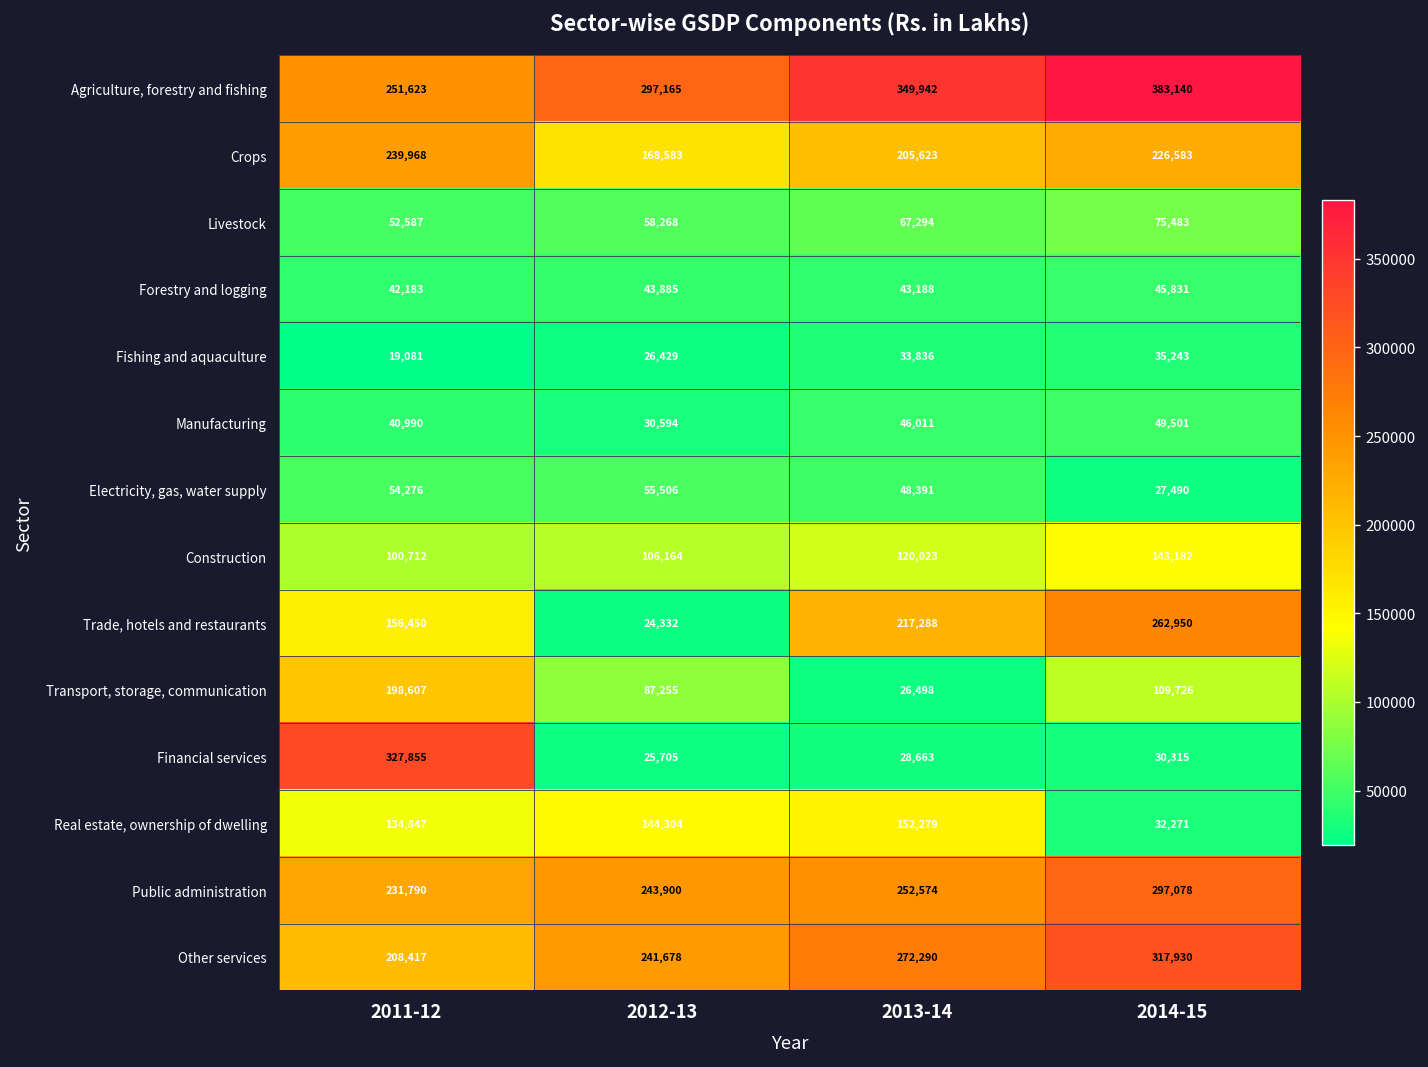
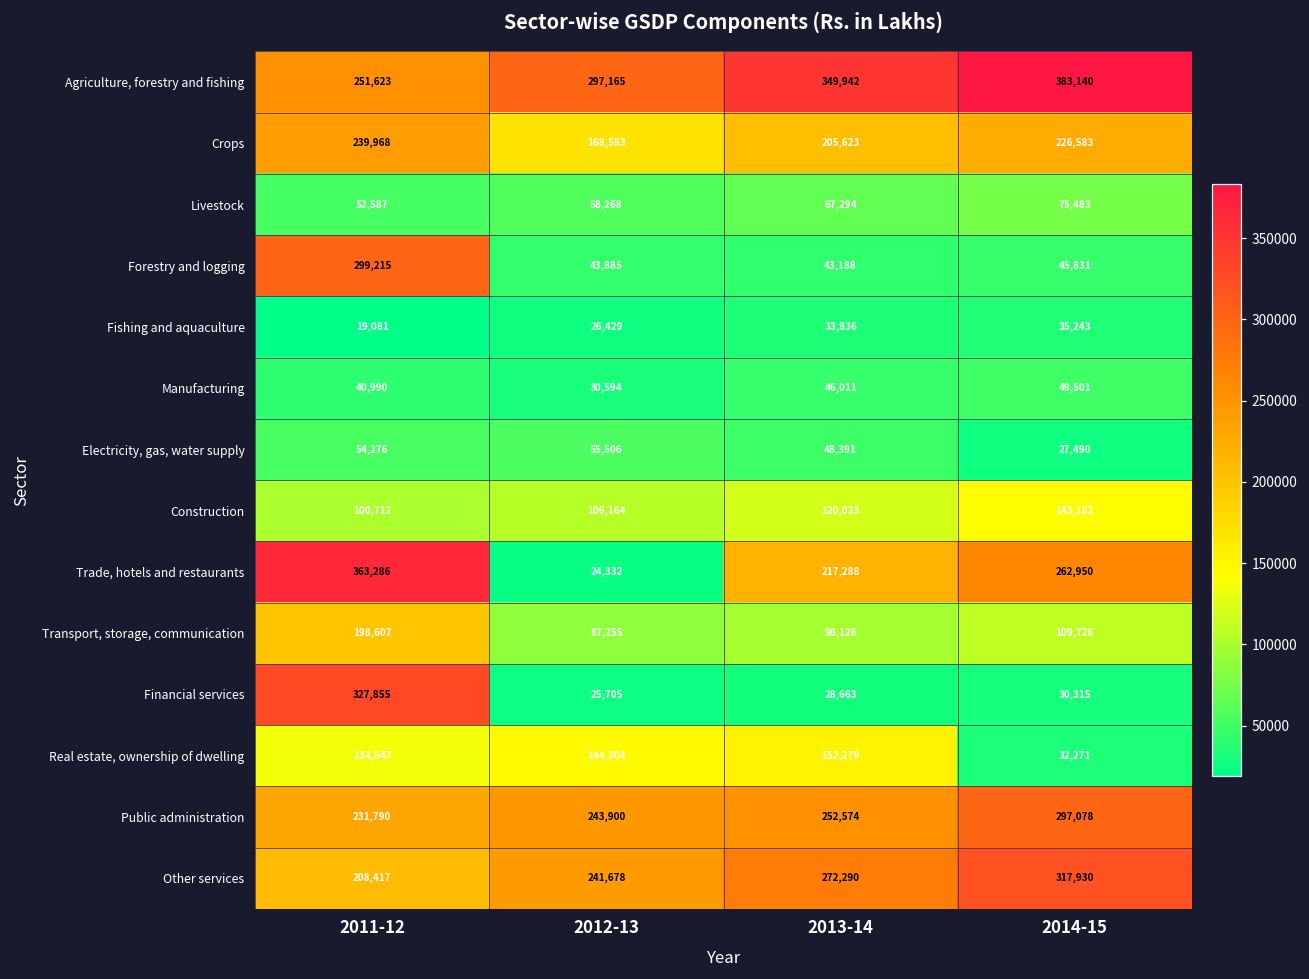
  {
    "Agriculture, forestry and fishing": {
      "2011-12": "251,623",
      "2012-13": "297,165",
      "2013-14": "349,942",
      "2014-15": "383,140"
    },
    "Crops": {
      "2011-12": "239,968",
      "2012-13": "168,583",
      "2013-14": "205,623",
      "2014-15": "226,583"
    },
    "Livestock": {
      "2011-12": "52,587",
      "2012-13": "58,268",
      "2013-14": "67,294",
      "2014-15": "75,483"
    },
    "Forestry and logging": {
-     "2011-12": "42,183",
+     "2011-12": "299,215",
      "2012-13": "43,885",
      "2013-14": "43,188",
      "2014-15": "45,831"
    },
    "Fishing and aquaculture": {
      "2011-12": "19,081",
      "2012-13": "26,429",
      "2013-14": "33,836",
      "2014-15": "35,243"
    },
    "Manufacturing": {
      "2011-12": "40,990",
      "2012-13": "30,594",
      "2013-14": "46,011",
      "2014-15": "49,501"
    },
    "Electricity, gas, water supply": {
      "2011-12": "54,276",
      "2012-13": "55,506",
      "2013-14": "48,391",
      "2014-15": "27,490"
    },
    "Construction": {
      "2011-12": "100,712",
      "2012-13": "106,164",
      "2013-14": "120,023",
      "2014-15": "143,182"
    },
    "Trade, hotels and restaurants": {
-     "2011-12": "156,450",
+     "2011-12": "363,286",
      "2012-13": "24,332",
      "2013-14": "217,288",
      "2014-15": "262,950"
    },
    "Transport, storage, communication": {
      "2011-12": "198,607",
      "2012-13": "87,255",
-     "2013-14": "26,498",
+     "2013-14": "98,126",
      "2014-15": "109,726"
    },
    "Financial services": {
      "2011-12": "327,855",
      "2012-13": "25,705",
      "2013-14": "28,663",
      "2014-15": "30,315"
    },
    "Real estate, ownership of dwelling": {
      "2011-12": "134,847",
      "2012-13": "144,304",
      "2013-14": "152,279",
      "2014-15": "32,271"
    },
    "Public administration": {
      "2011-12": "231,790",
      "2012-13": "243,900",
      "2013-14": "252,574",
      "2014-15": "297,078"
    },
    "Other services": {
      "2011-12": "208,417",
      "2012-13": "241,678",
      "2013-14": "272,290",
      "2014-15": "317,930"
    }
  }
